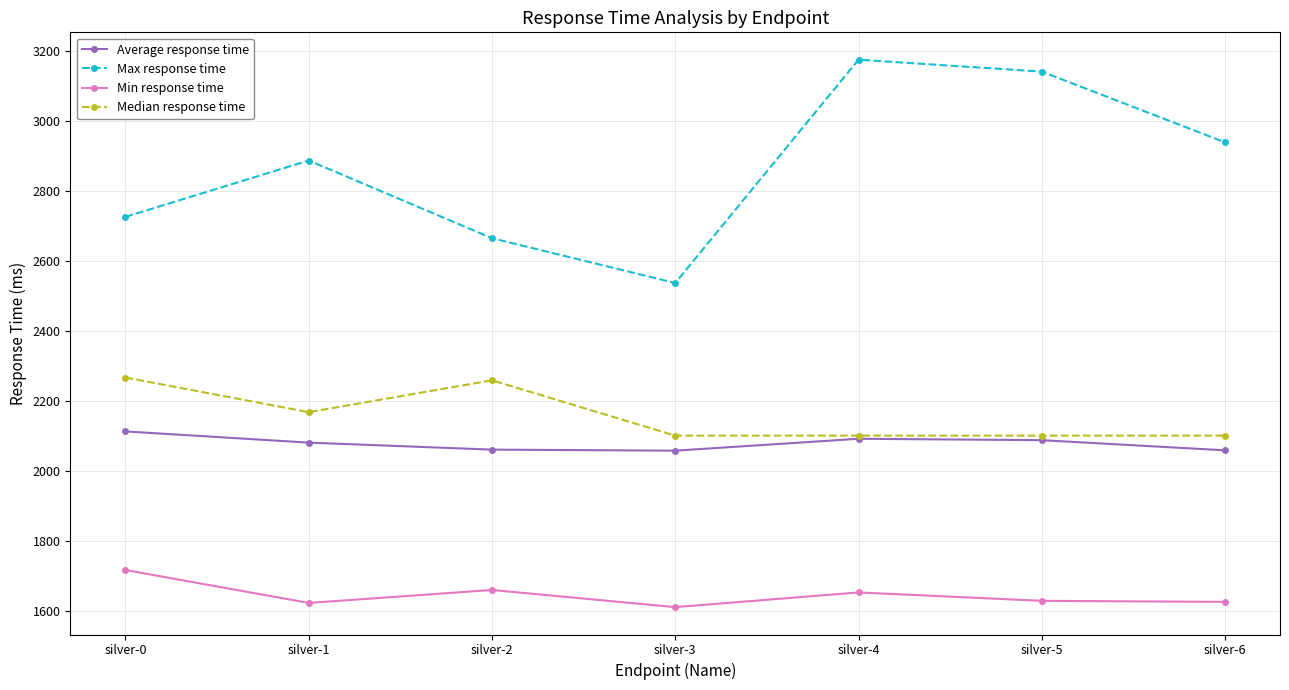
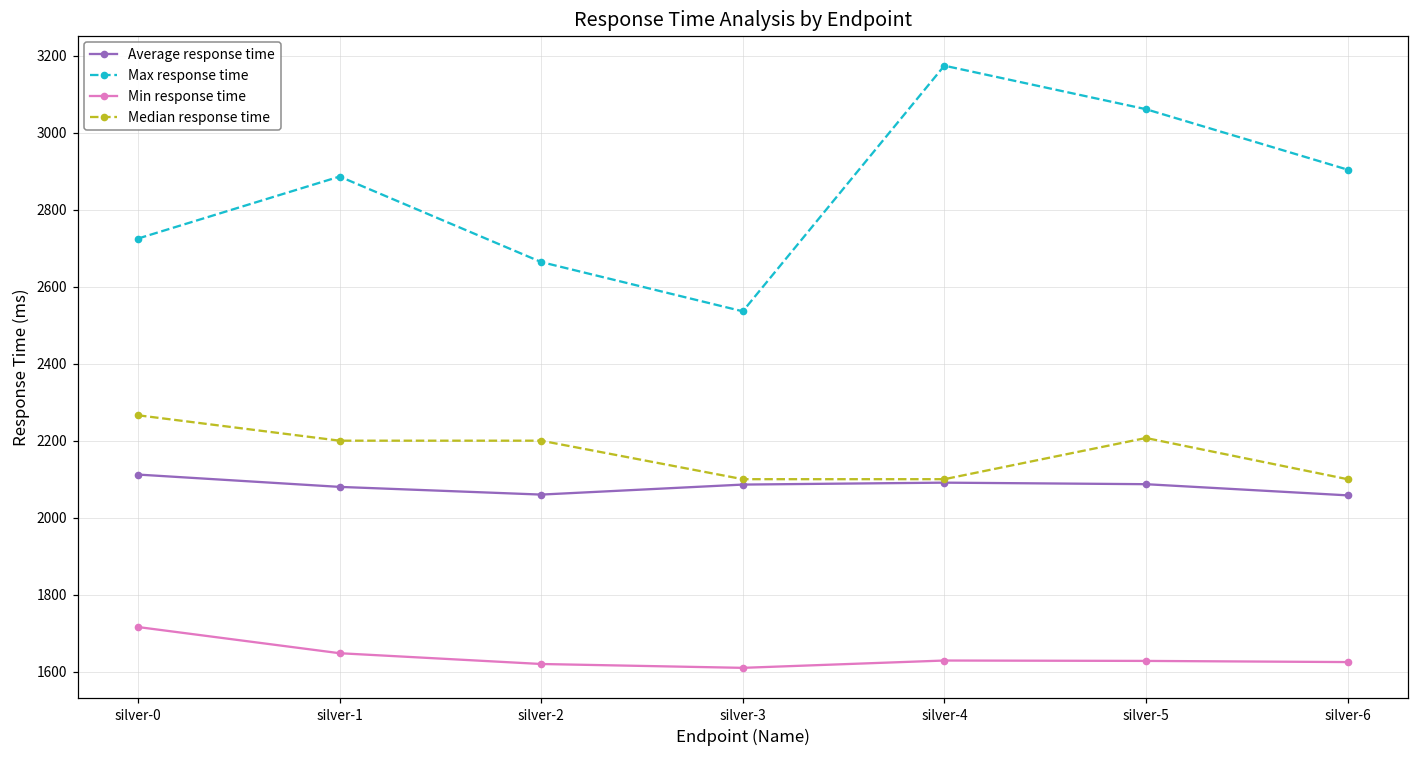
  {
    "Average response time": {
      "silver-0": 2110,
      "silver-1": 2080,
      "silver-2": 2060,
-     "silver-3": 2060,
+     "silver-3": 2090,
      "silver-4": 2090,
      "silver-5": 2090,
      "silver-6": 2060
    },
    "Max response time": {
      "silver-0": 2730,
      "silver-1": 2890,
      "silver-2": 2660,
      "silver-3": 2540,
      "silver-4": 3170,
-     "silver-5": 3140,
-     "silver-6": 2940
+     "silver-5": 3060,
+     "silver-6": 2900
    },
    "Min response time": {
      "silver-0": 1720,
-     "silver-1": 1620,
-     "silver-2": 1660,
+     "silver-1": 1650,
+     "silver-2": 1620,
      "silver-3": 1610,
-     "silver-4": 1650,
+     "silver-4": 1630,
      "silver-5": 1630,
      "silver-6": 1630
    },
    "Median response time": {
      "silver-0": 2270,
-     "silver-1": 2170,
-     "silver-2": 2260,
+     "silver-1": 2200,
+     "silver-2": 2200,
      "silver-3": 2100,
      "silver-4": 2100,
-     "silver-5": 2100,
+     "silver-5": 2210,
      "silver-6": 2100
    }
  }
